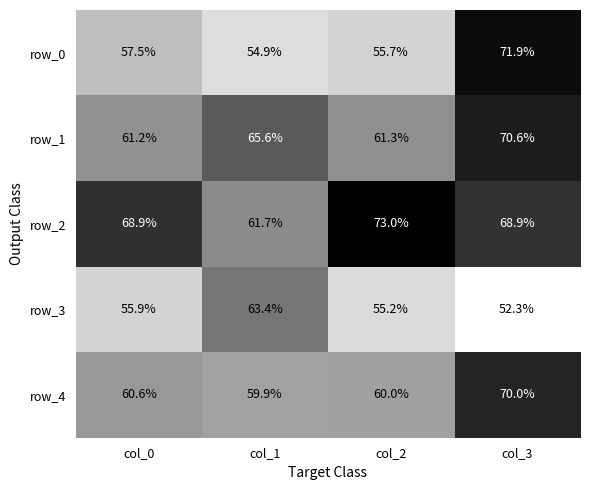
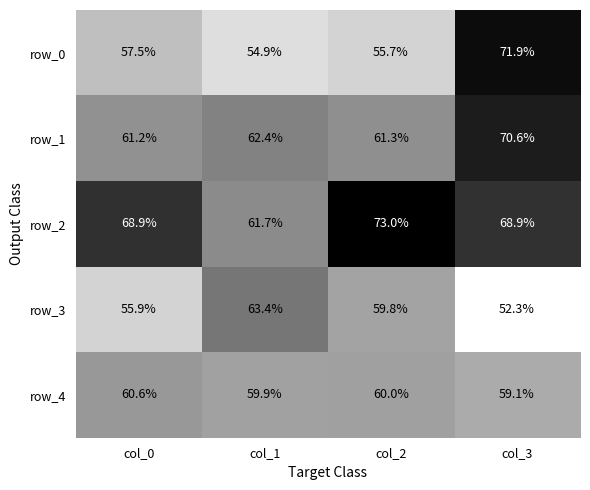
  {
    "row_0": {
      "col_0": "57.5%",
      "col_1": "54.9%",
      "col_2": "55.7%",
      "col_3": "71.9%"
    },
    "row_1": {
      "col_0": "61.2%",
-     "col_1": "65.6%",
+     "col_1": "62.4%",
      "col_2": "61.3%",
      "col_3": "70.6%"
    },
    "row_2": {
      "col_0": "68.9%",
      "col_1": "61.7%",
      "col_2": "73.0%",
      "col_3": "68.9%"
    },
    "row_3": {
      "col_0": "55.9%",
      "col_1": "63.4%",
-     "col_2": "55.2%",
+     "col_2": "59.8%",
      "col_3": "52.3%"
    },
    "row_4": {
      "col_0": "60.6%",
      "col_1": "59.9%",
      "col_2": "60.0%",
-     "col_3": "70.0%"
+     "col_3": "59.1%"
    }
  }
